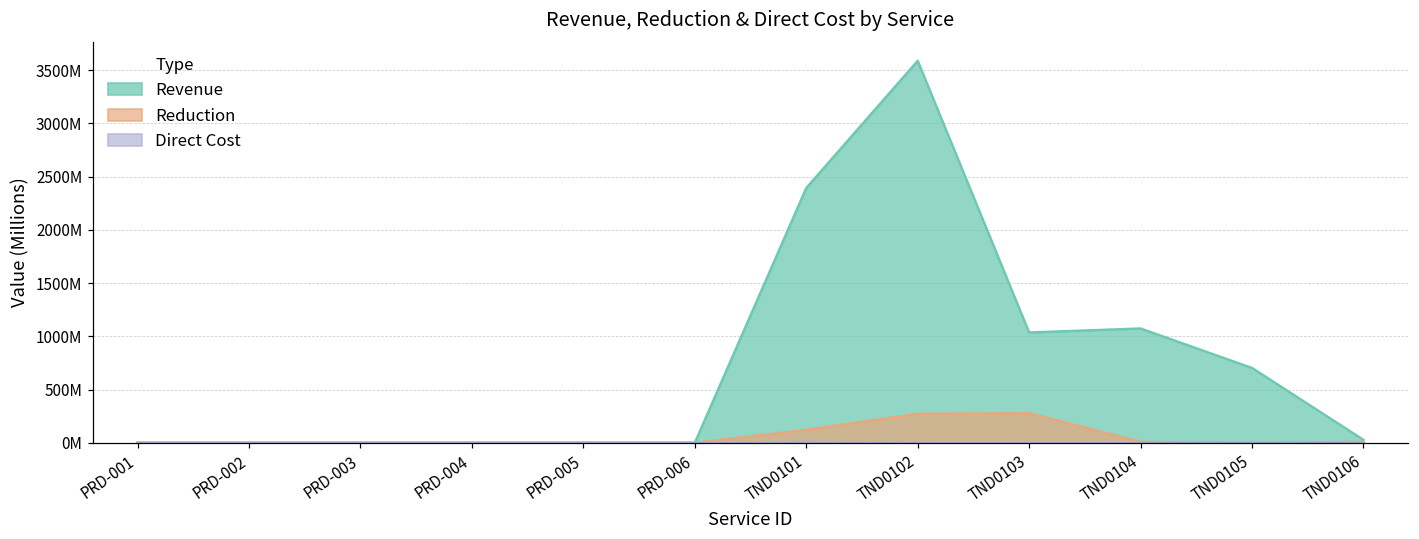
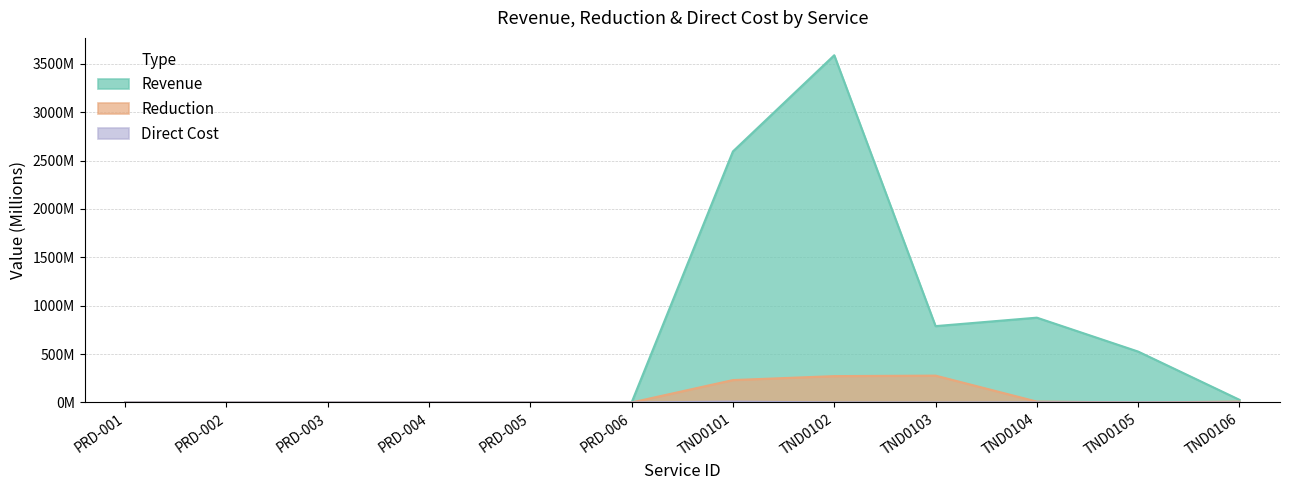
  {
    "Revenue": {
-     "TND0101": 2400000000,
+     "TND0101": 2600000000,
      "TND0102": 3600000000,
-     "TND0103": 1000000000,
-     "TND0104": 1100000000,
-     "TND0105": 700000000
+     "TND0103": 800000000,
+     "TND0104": 900000000,
+     "TND0105": 500000000
    },
    "Reduction": {
-     "TND0101": 100000000,
+     "TND0101": 200000000,
      "TND0102": 300000000,
      "TND0103": 300000000
    },
    "Direct Cost": {
      "TND0101": 0,
      "TND0102": 0,
      "TND0103": 0
    }
  }
